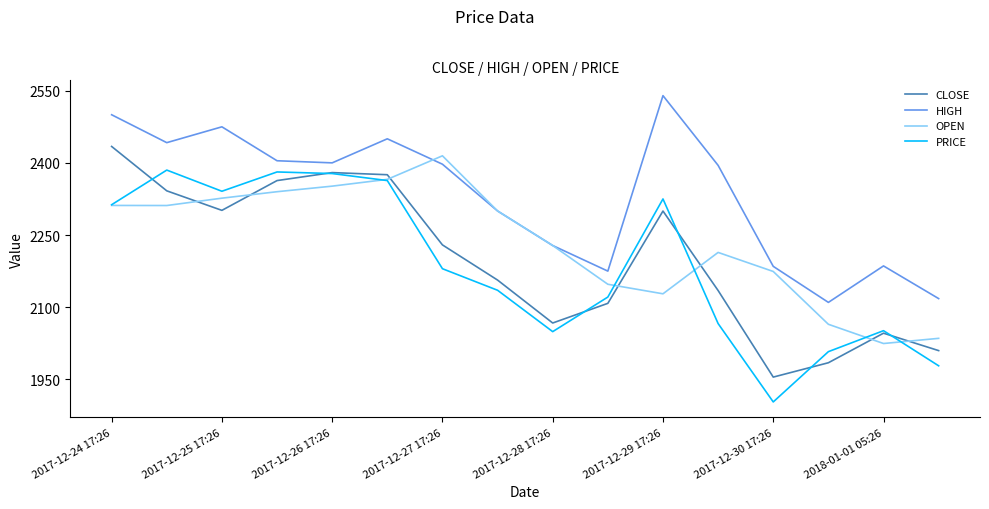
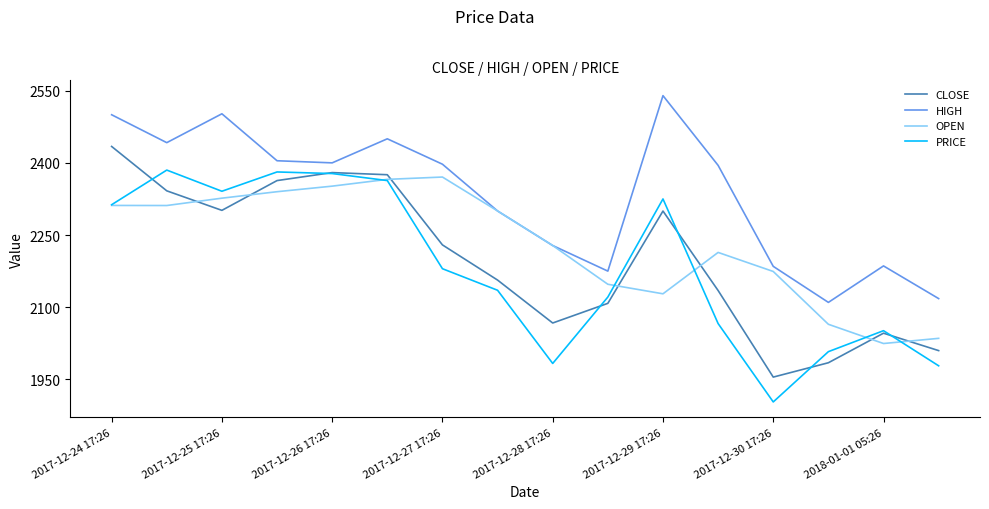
  {
    "CLOSE": {
      "2017-12-24 17:26": 2430,
      "2017-12-25 17:26": 2300,
      "2017-12-27 17:26": 2230,
      "2017-12-28 17:26": 2070,
      "2017-12-29 17:26": 2300,
      "2017-12-30 17:26": 1950
    },
    "HIGH": {
      "2017-12-24 17:26": 2500,
-     "2017-12-25 17:26": 2470,
+     "2017-12-25 17:26": 2500,
      "2017-12-26 17:26": 2400,
      "2017-12-27 17:26": 2400,
      "2017-12-29 17:26": 2540,
      "2017-12-30 17:26": 2180,
      "2018-01-01 05:26": 2190
    },
    "OPEN": {
      "2017-12-25 17:26": 2330,
      "2017-12-26 17:26": 2350,
-     "2017-12-27 17:26": 2410,
+     "2017-12-27 17:26": 2370,
      "2017-12-29 17:26": 2130,
      "2017-12-30 17:26": 2170,
      "2018-01-01 05:26": 2020
    },
    "PRICE": {
      "2017-12-25 17:26": 2340,
      "2017-12-27 17:26": 2180,
-     "2017-12-28 17:26": 2050,
+     "2017-12-28 17:26": 1980,
      "2017-12-29 17:26": 2330,
      "2017-12-30 17:26": 1900
    }
  }
